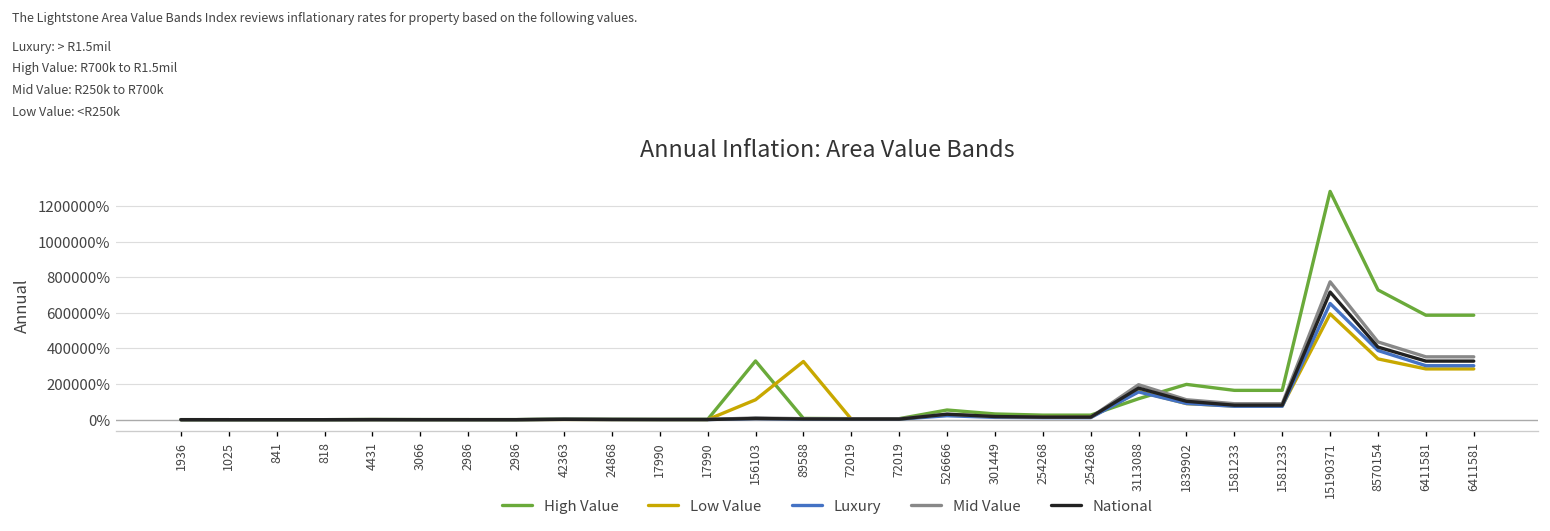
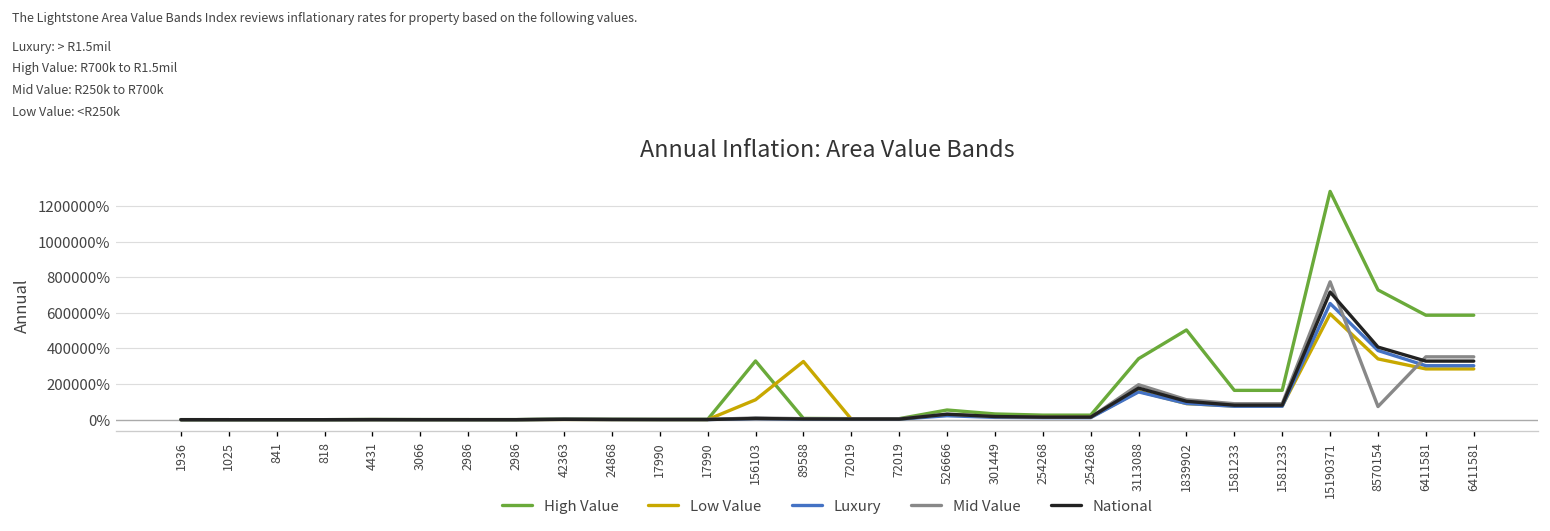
  {
    "High Value": {
      "156103": "330000%",
      "526666": "50000%",
-     "3113088": "120000%",
-     "1839902": "200000%",
+     "3113088": "340000%",
+     "1839902": "500000%",
      "15190371": "1280000%",
      "8570154": "730000%"
    },
    "Low Value": {
      "156103": "110000%",
      "89588": "330000%",
      "15190371": "590000%",
      "8570154": "340000%"
    },
    "Luxury": {
      "15190371": "650000%",
      "8570154": "390000%"
    },
    "Mid Value": {
      "3113088": "200000%",
      "15190371": "770000%",
-     "8570154": "440000%"
+     "8570154": "70000%"
    },
    "National": {
      "3113088": "180000%",
      "15190371": "720000%",
      "8570154": "410000%"
    }
  }
